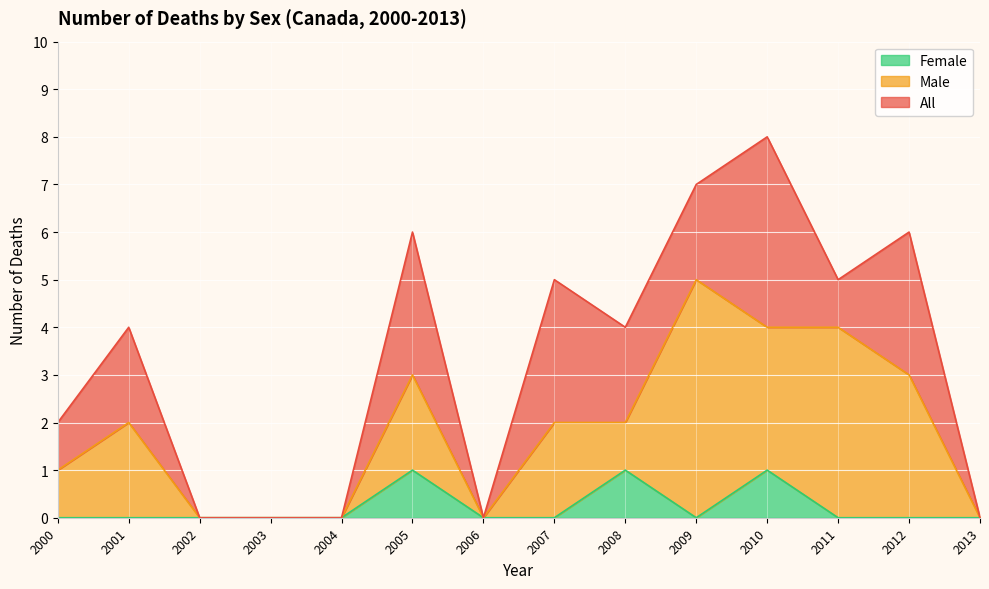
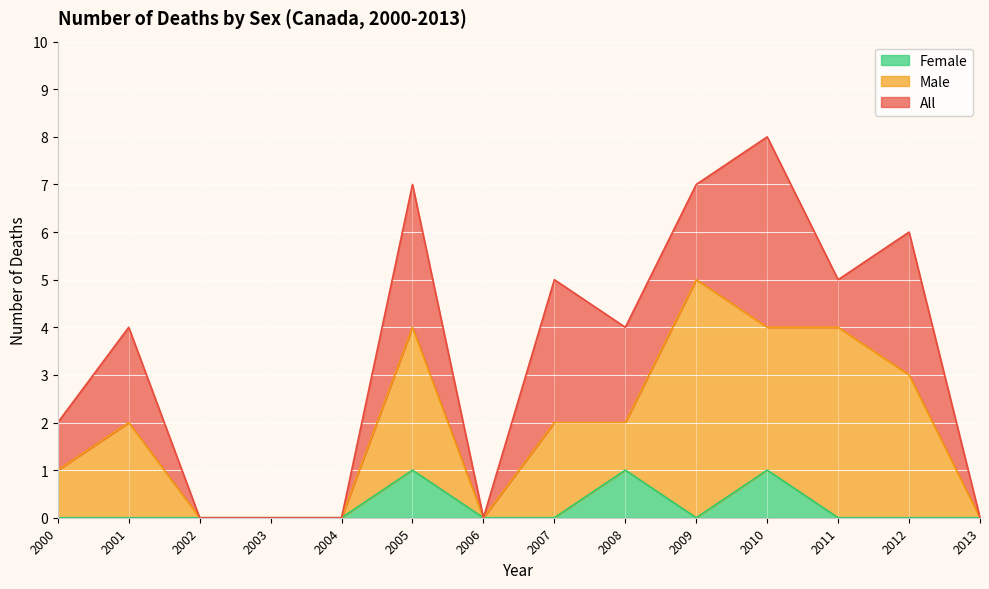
  {
    "Female": {
      "2000": 0,
      "2001": 0,
      "2005": 1,
      "2007": 0,
      "2008": 1,
      "2009": 0,
      "2010": 1,
      "2011": 0,
      "2012": 0
    },
    "Male": {
      "2000": 1,
      "2001": 2,
-     "2005": 2,
+     "2005": 3,
      "2007": 2,
      "2008": 2,
      "2009": 5,
      "2010": 4,
      "2011": 4,
      "2012": 3
    },
    "All": {
      "2000": 1,
      "2001": 2,
      "2005": 3,
      "2007": 3,
      "2008": 2,
      "2009": 2,
      "2010": 4,
      "2011": 1,
      "2012": 3
    }
  }
